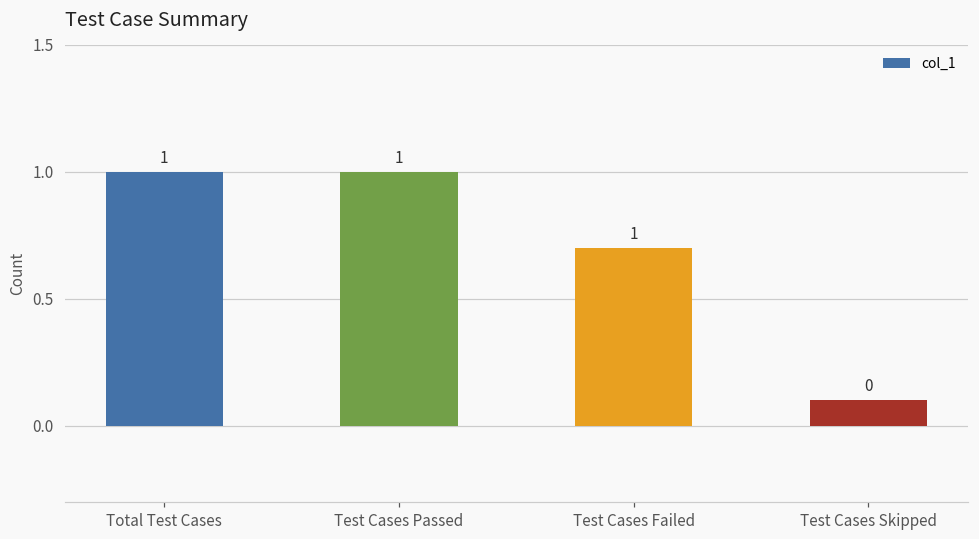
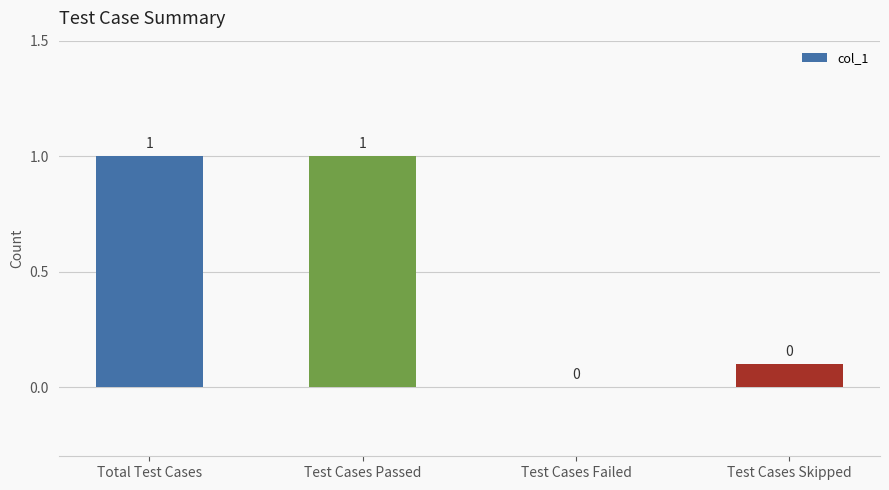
  {
    "Total Test Cases": 1,
    "Test Cases Passed": 1,
-   "Test Cases Failed": 1,
+   "Test Cases Failed": 0,
    "Test Cases Skipped": 0
  }
